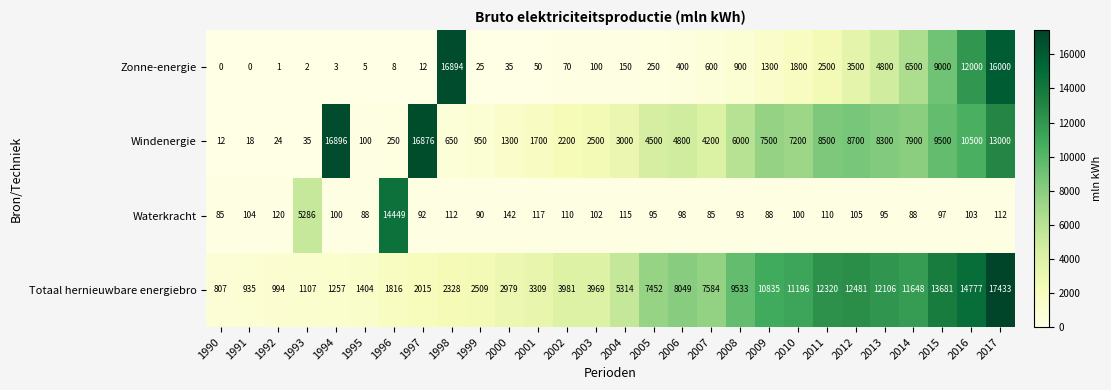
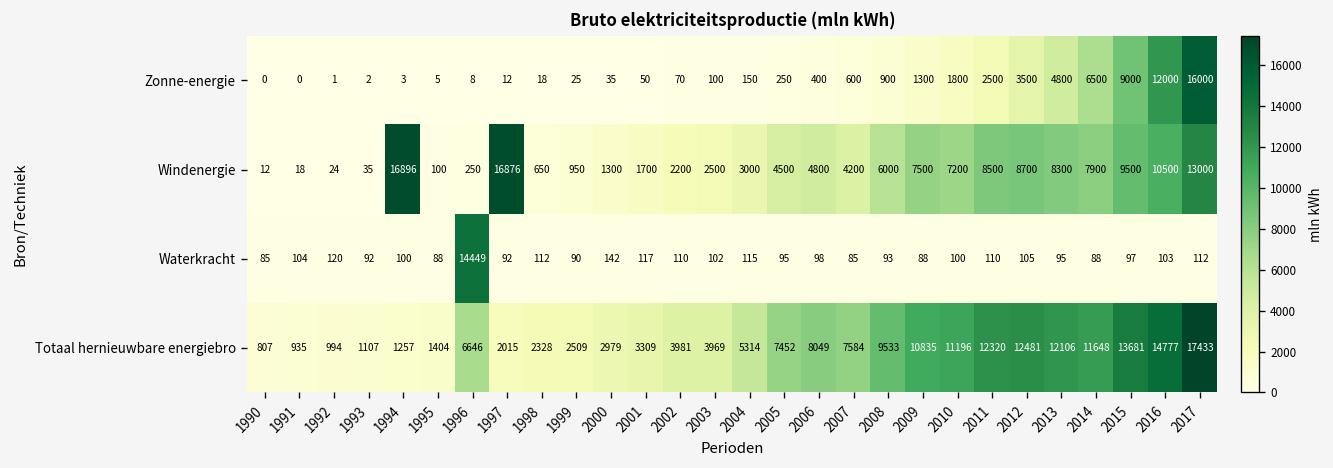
  {
    "Zonne-energie": {
      "1990": 0,
      "1991": 0,
      "1992": 1,
      "1993": 2,
      "1994": 3,
      "1995": 5,
      "1996": 8,
      "1997": 12,
-     "1998": 16894,
+     "1998": 18,
      "1999": 25,
      "2000": 35,
      "2001": 50,
      "2002": 70,
      "2003": 100,
      "2004": 150,
      "2005": 250,
      "2006": 400,
      "2007": 600,
      "2008": 900,
      "2009": 1300,
      "2010": 1800,
      "2011": 2500,
      "2012": 3500,
      "2013": 4800,
      "2014": 6500,
      "2015": 9000,
      "2016": 12000,
      "2017": 16000
    },
    "Windenergie": {
      "1990": 12,
      "1991": 18,
      "1992": 24,
      "1993": 35,
      "1994": 16896,
      "1995": 100,
      "1996": 250,
      "1997": 16876,
      "1998": 650,
      "1999": 950,
      "2000": 1300,
      "2001": 1700,
      "2002": 2200,
      "2003": 2500,
      "2004": 3000,
      "2005": 4500,
      "2006": 4800,
      "2007": 4200,
      "2008": 6000,
      "2009": 7500,
      "2010": 7200,
      "2011": 8500,
      "2012": 8700,
      "2013": 8300,
      "2014": 7900,
      "2015": 9500,
      "2016": 10500,
      "2017": 13000
    },
    "Waterkracht": {
      "1990": 85,
      "1991": 104,
      "1992": 120,
-     "1993": 5286,
+     "1993": 92,
      "1994": 100,
      "1995": 88,
      "1996": 14449,
      "1997": 92,
      "1998": 112,
      "1999": 90,
      "2000": 142,
      "2001": 117,
      "2002": 110,
      "2003": 102,
      "2004": 115,
      "2005": 95,
      "2006": 98,
      "2007": 85,
      "2008": 93,
      "2009": 88,
      "2010": 100,
      "2011": 110,
      "2012": 105,
      "2013": 95,
      "2014": 88,
      "2015": 97,
      "2016": 103,
      "2017": 112
    },
    "Totaal hernieuwbare energiebro": {
      "1990": 807,
      "1991": 935,
      "1992": 994,
      "1993": 1107,
      "1994": 1257,
      "1995": 1404,
-     "1996": 1816,
+     "1996": 6646,
      "1997": 2015,
      "1998": 2328,
      "1999": 2509,
      "2000": 2979,
      "2001": 3309,
      "2002": 3981,
      "2003": 3969,
      "2004": 5314,
      "2005": 7452,
      "2006": 8049,
      "2007": 7584,
      "2008": 9533,
      "2009": 10835,
      "2010": 11196,
      "2011": 12320,
      "2012": 12481,
      "2013": 12106,
      "2014": 11648,
      "2015": 13681,
      "2016": 14777,
      "2017": 17433
    }
  }
